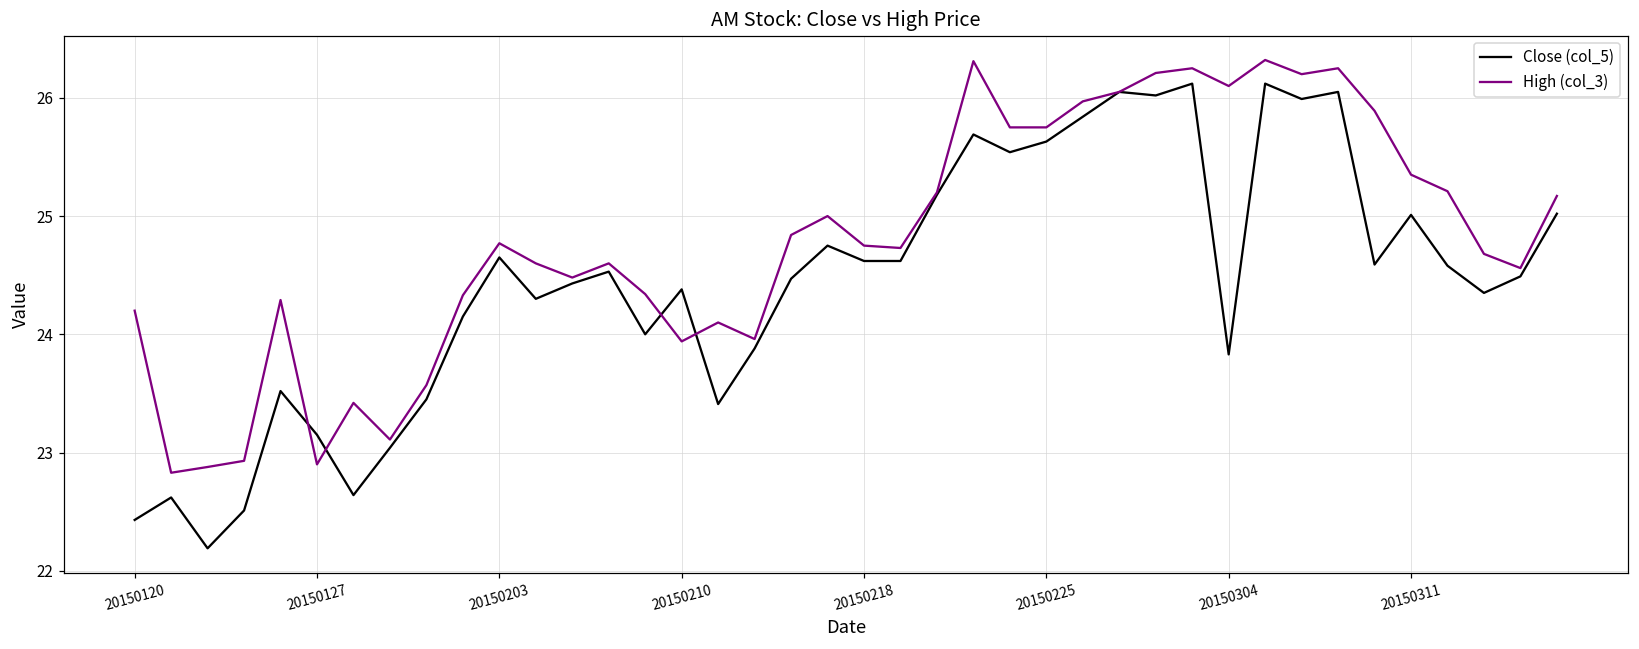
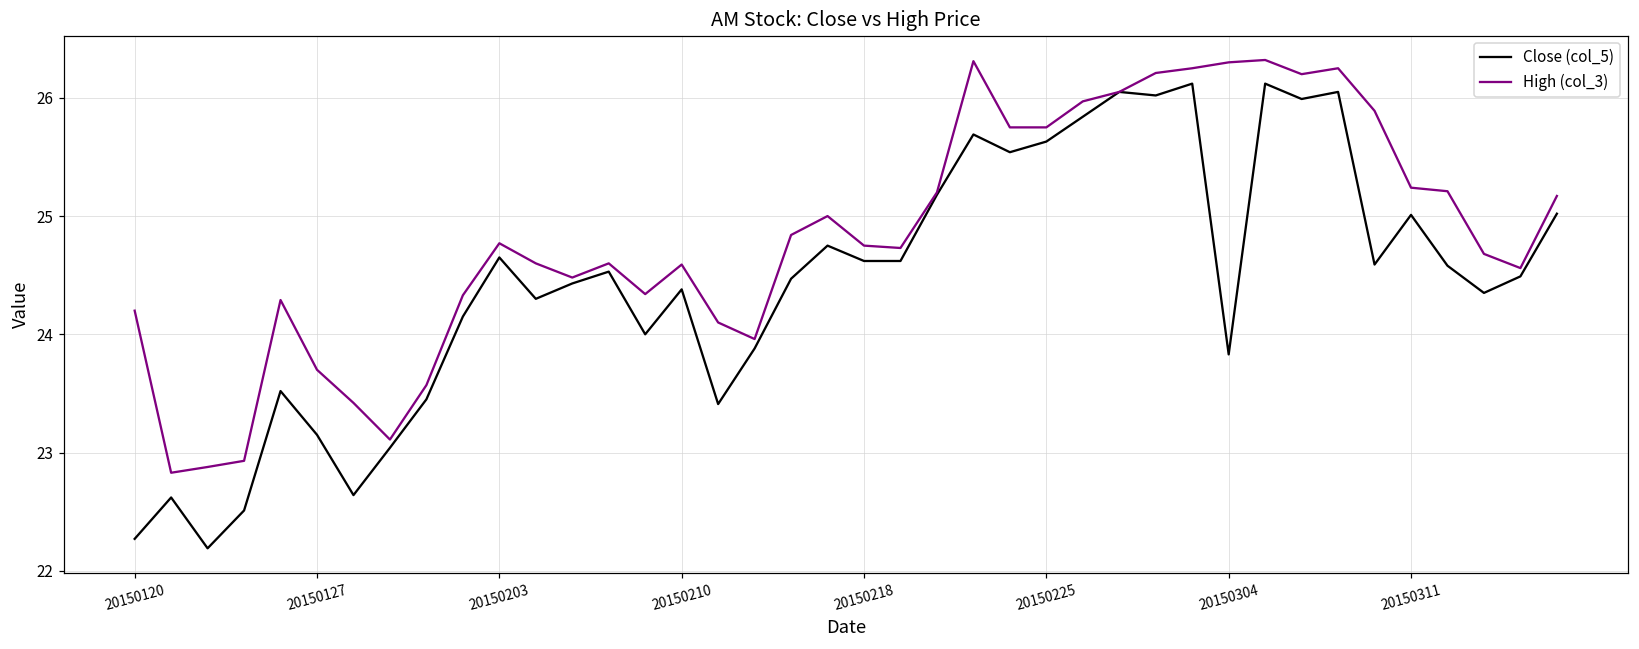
  {
    "Close (col_5)": {
-     "20150120": 22.43,
+     "20150120": 22.27,
      "20150127": 23.15,
      "20150203": 24.65,
      "20150210": 24.38,
      "20150218": 24.62,
      "20150225": 25.63,
      "20150304": 23.83,
      "20150311": 25.01
    },
    "High (col_3)": {
      "20150120": 24.20,
-     "20150127": 22.9,
+     "20150127": 23.7,
      "20150203": 24.77,
-     "20150210": 23.94,
+     "20150210": 24.59,
      "20150218": 24.75,
      "20150225": 25.75,
-     "20150304": 26.1,
-     "20150311": 25.35
+     "20150304": 26.3,
+     "20150311": 25.24
    }
  }
